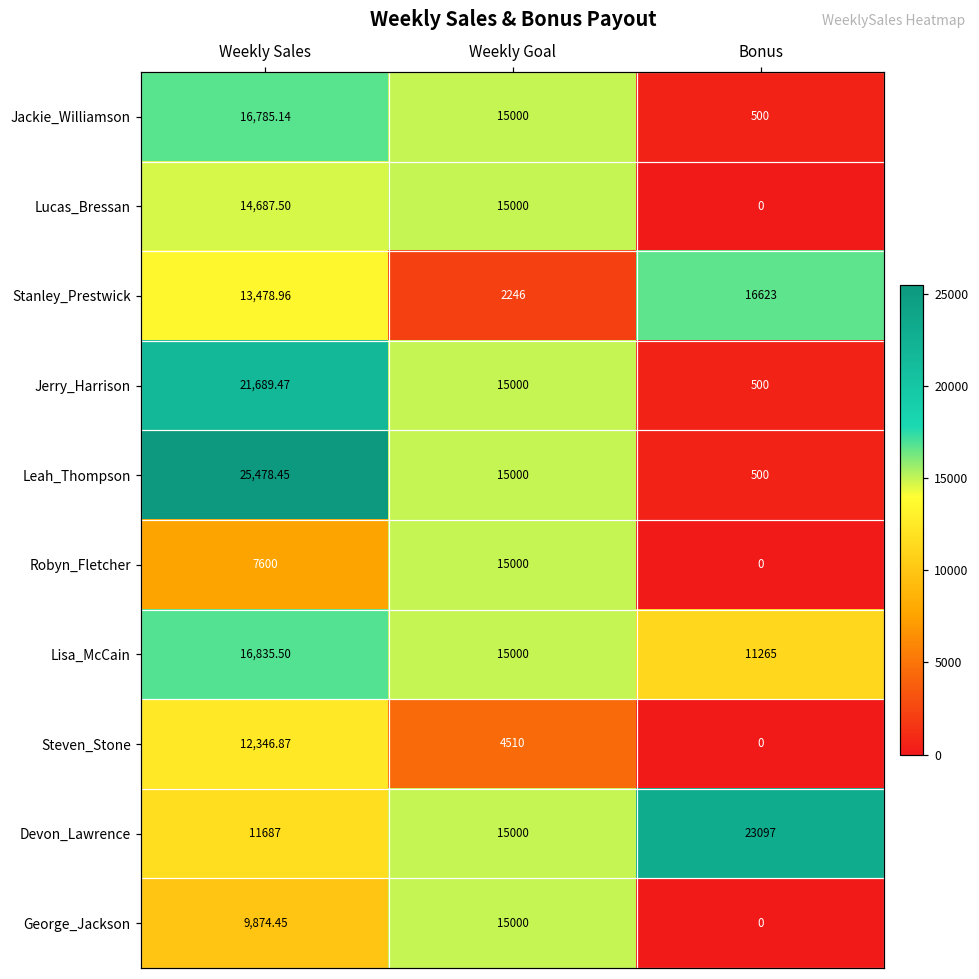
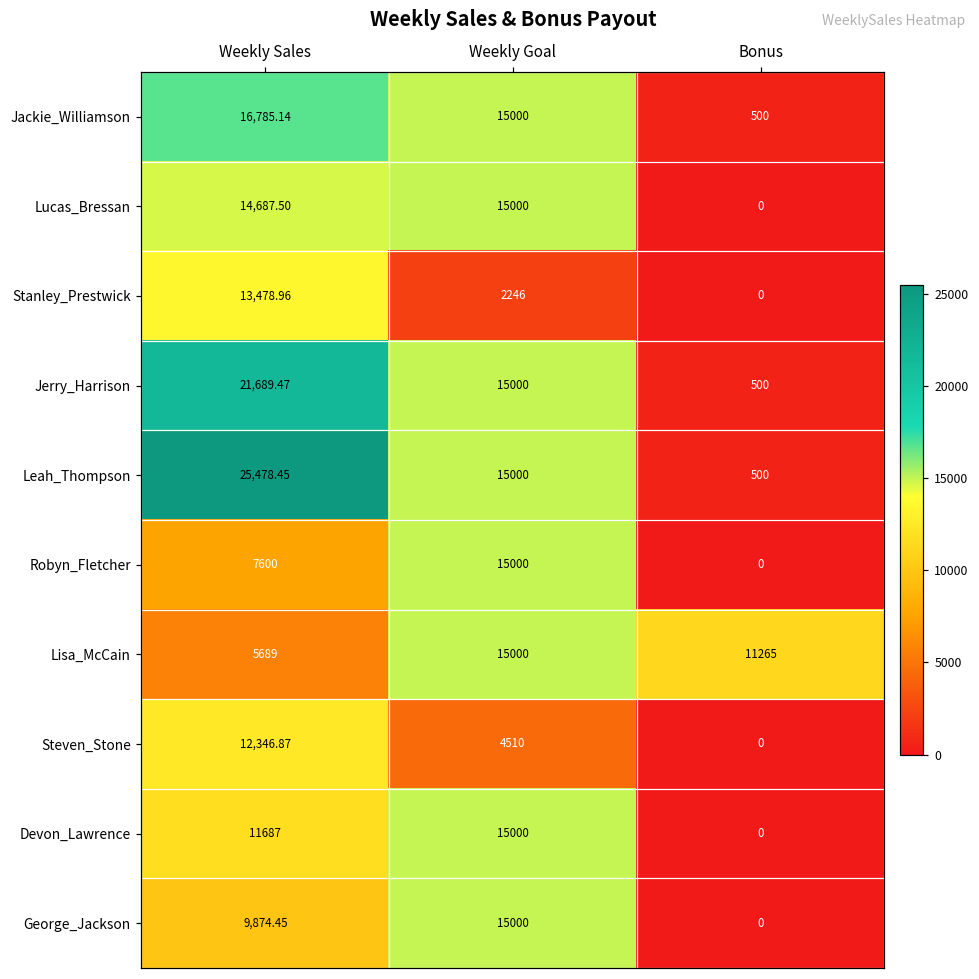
  {
    "Jackie_Williamson": {
      "Weekly Sales": "16,785.14",
      "Weekly Goal": "15000",
      "Bonus": "500"
    },
    "Lucas_Bressan": {
      "Weekly Sales": "14,687.50",
      "Weekly Goal": "15000",
      "Bonus": "0"
    },
    "Stanley_Prestwick": {
      "Weekly Sales": "13,478.96",
      "Weekly Goal": "2246",
-     "Bonus": "16623"
+     "Bonus": "0"
    },
    "Jerry_Harrison": {
      "Weekly Sales": "21,689.47",
      "Weekly Goal": "15000",
      "Bonus": "500"
    },
    "Leah_Thompson": {
      "Weekly Sales": "25,478.45",
      "Weekly Goal": "15000",
      "Bonus": "500"
    },
    "Robyn_Fletcher": {
      "Weekly Sales": "7600",
      "Weekly Goal": "15000",
      "Bonus": "0"
    },
    "Lisa_McCain": {
-     "Weekly Sales": "16,835.50",
+     "Weekly Sales": "5689",
      "Weekly Goal": "15000",
      "Bonus": "11265"
    },
    "Steven_Stone": {
      "Weekly Sales": "12,346.87",
      "Weekly Goal": "4510",
      "Bonus": "0"
    },
    "Devon_Lawrence": {
      "Weekly Sales": "11687",
      "Weekly Goal": "15000",
-     "Bonus": "23097"
+     "Bonus": "0"
    },
    "George_Jackson": {
      "Weekly Sales": "9,874.45",
      "Weekly Goal": "15000",
      "Bonus": "0"
    }
  }
